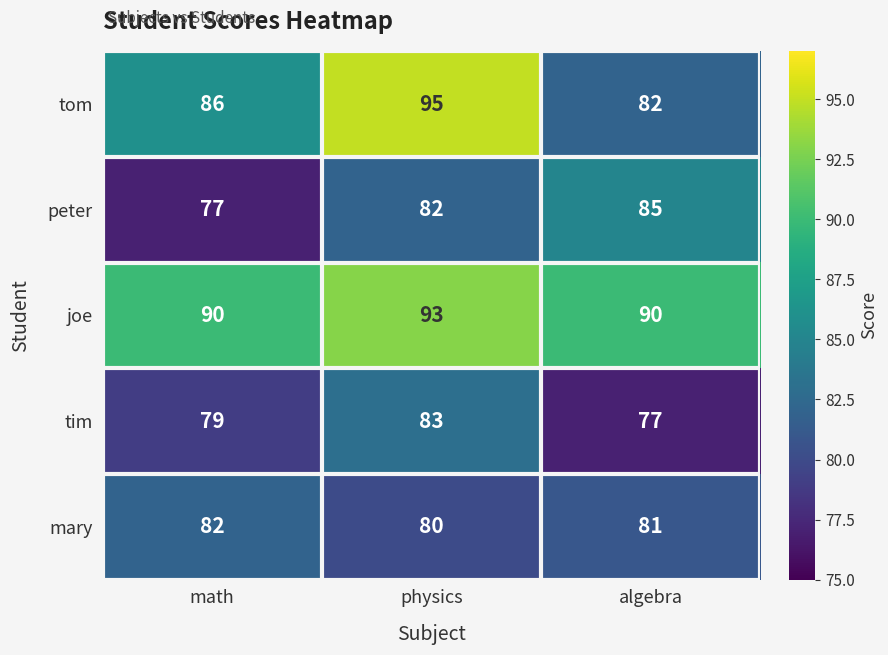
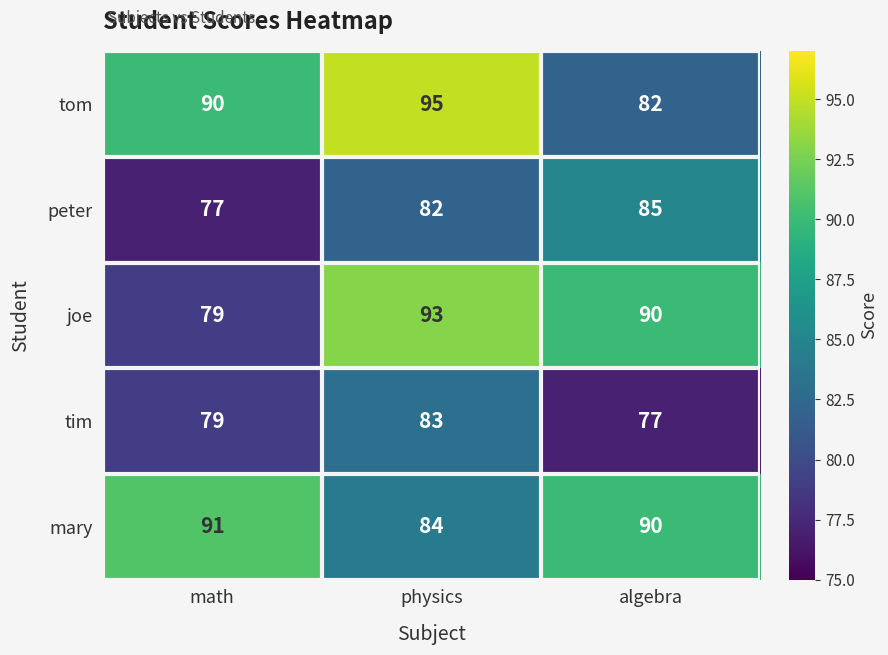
  {
    "tom": {
-     "math": 86,
+     "math": 90,
      "physics": 95,
      "algebra": 82
    },
    "peter": {
      "math": 77,
      "physics": 82,
      "algebra": 85
    },
    "joe": {
-     "math": 90,
+     "math": 79,
      "physics": 93,
      "algebra": 90
    },
    "tim": {
      "math": 79,
      "physics": 83,
      "algebra": 77
    },
    "mary": {
-     "math": 82,
-     "physics": 80,
-     "algebra": 81
+     "math": 91,
+     "physics": 84,
+     "algebra": 90
    }
  }
